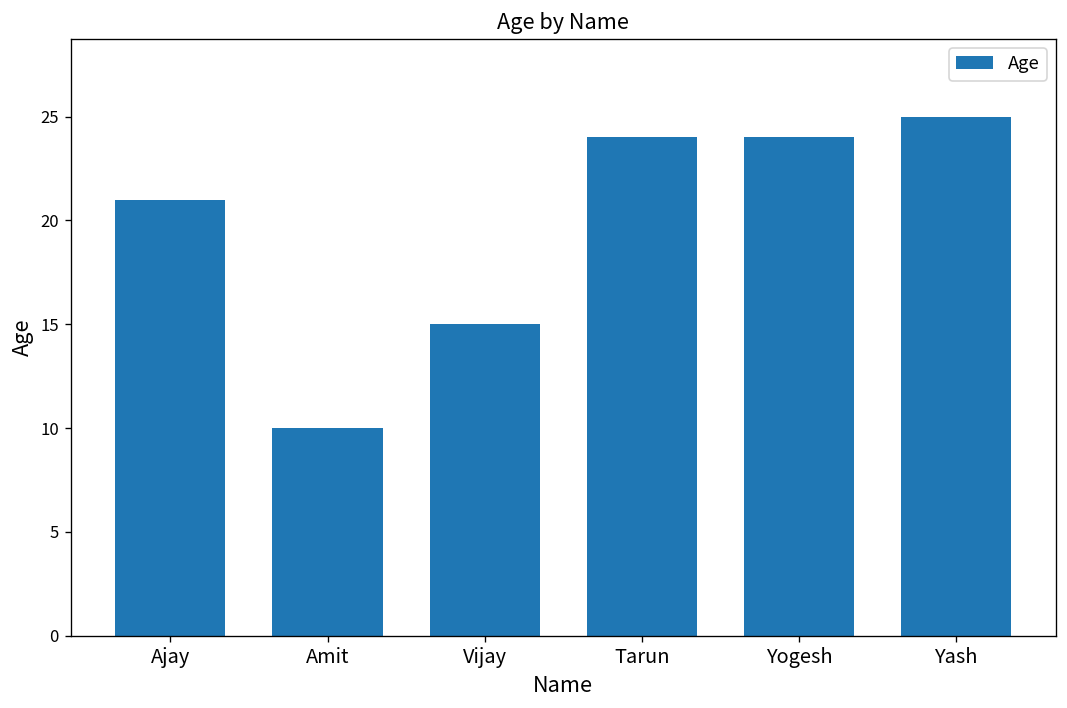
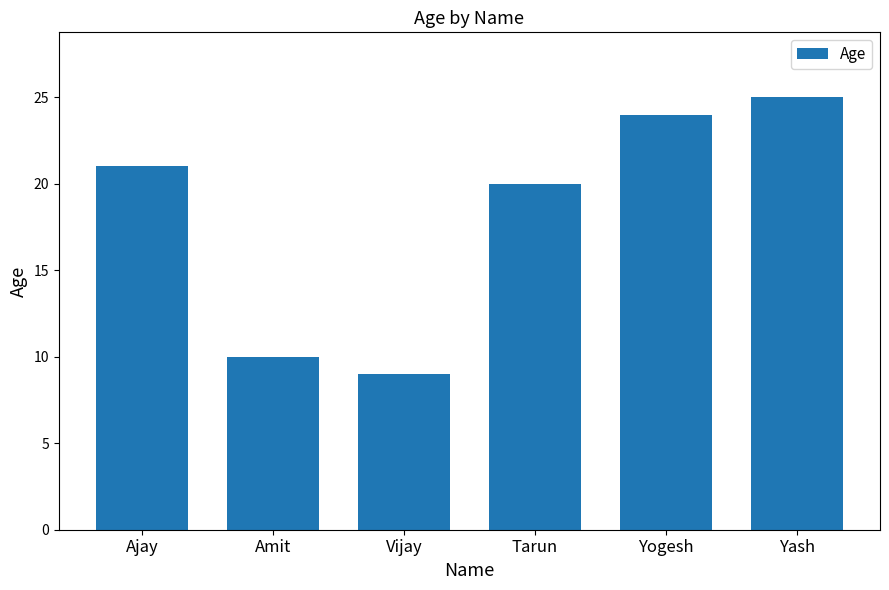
  {
    "Ajay": 21,
    "Amit": 10,
-   "Vijay": 15,
-   "Tarun": 24,
+   "Vijay": 9,
+   "Tarun": 20,
    "Yogesh": 24,
    "Yash": 25
  }
